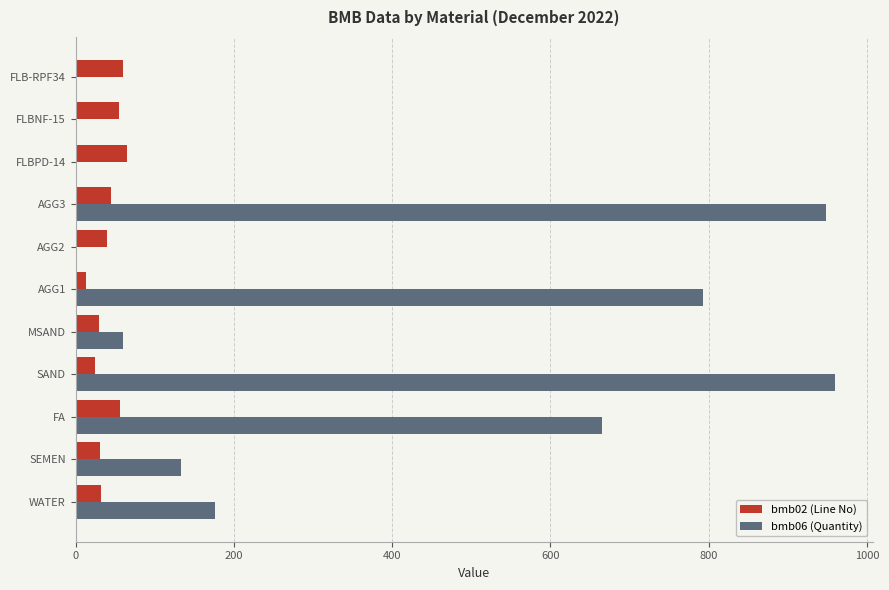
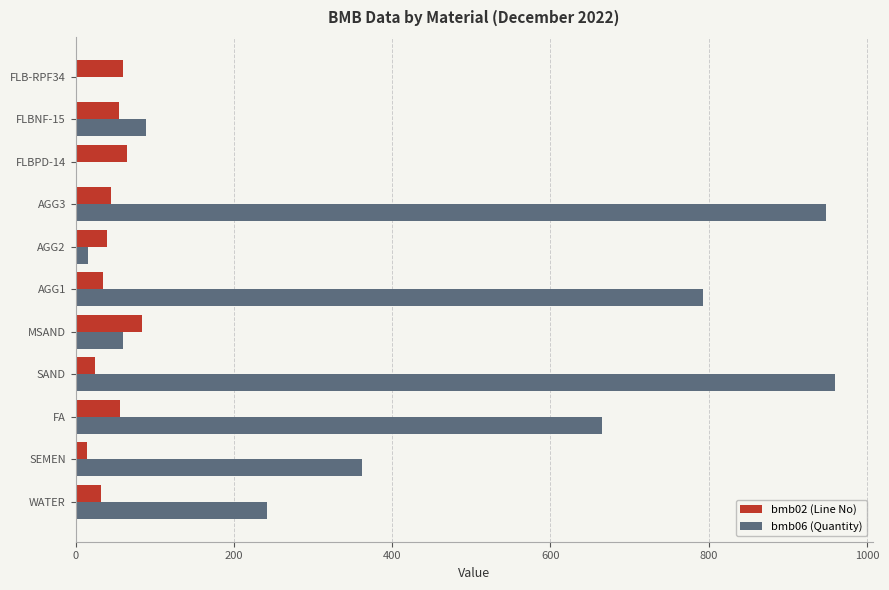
  {
    "bmb02 (Line No)": {
      "FLB-RPF34": 60,
      "FLBNF-15": 60,
      "FLBPD-14": 70,
      "AGG3": 50,
      "AGG2": 40,
-     "AGG1": 10,
-     "MSAND": 30,
+     "AGG1": 40,
+     "MSAND": 80,
      "SAND": 30,
      "FA": 60,
-     "SEMEN": 30,
+     "SEMEN": 20,
      "WATER": 30
    },
    "bmb06 (Quantity)": {
      "FLB-RPF34": 0,
-     "FLBNF-15": 0,
+     "FLBNF-15": 90,
      "AGG3": 950,
-     "AGG2": 0,
+     "AGG2": 20,
      "AGG1": 790,
      "MSAND": 60,
      "SAND": 960,
      "FA": 670,
-     "SEMEN": 130,
-     "WATER": 180
+     "SEMEN": 360,
+     "WATER": 240
    }
  }
